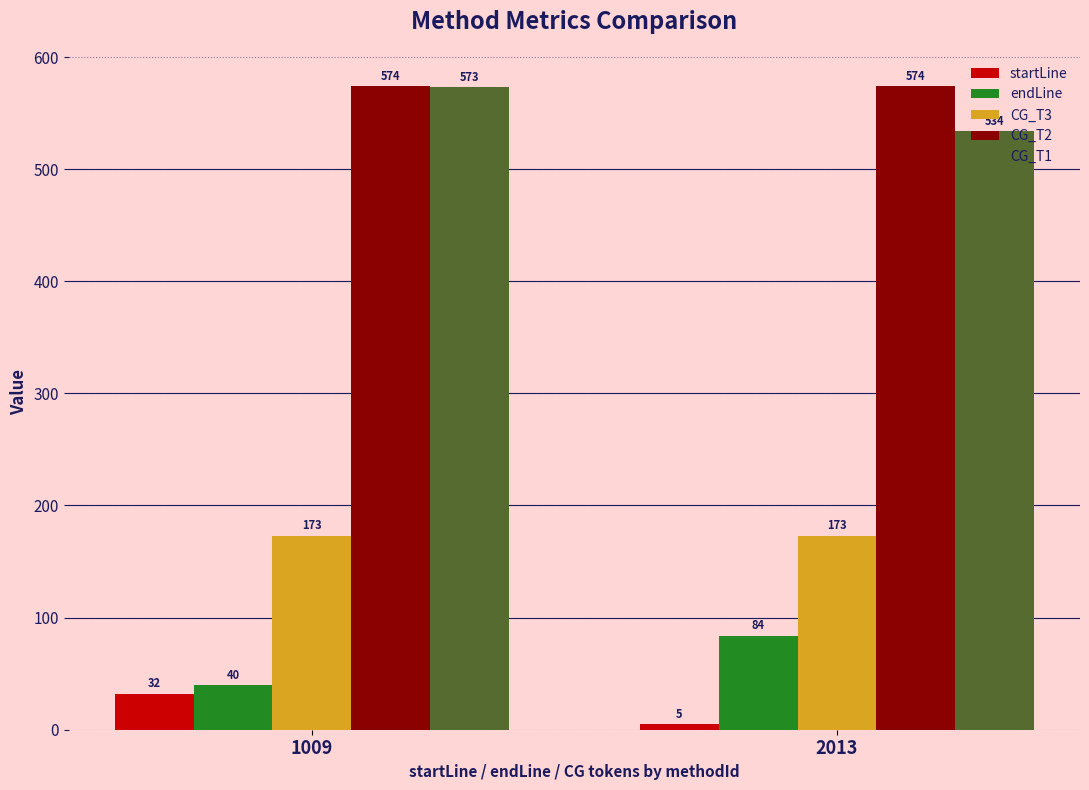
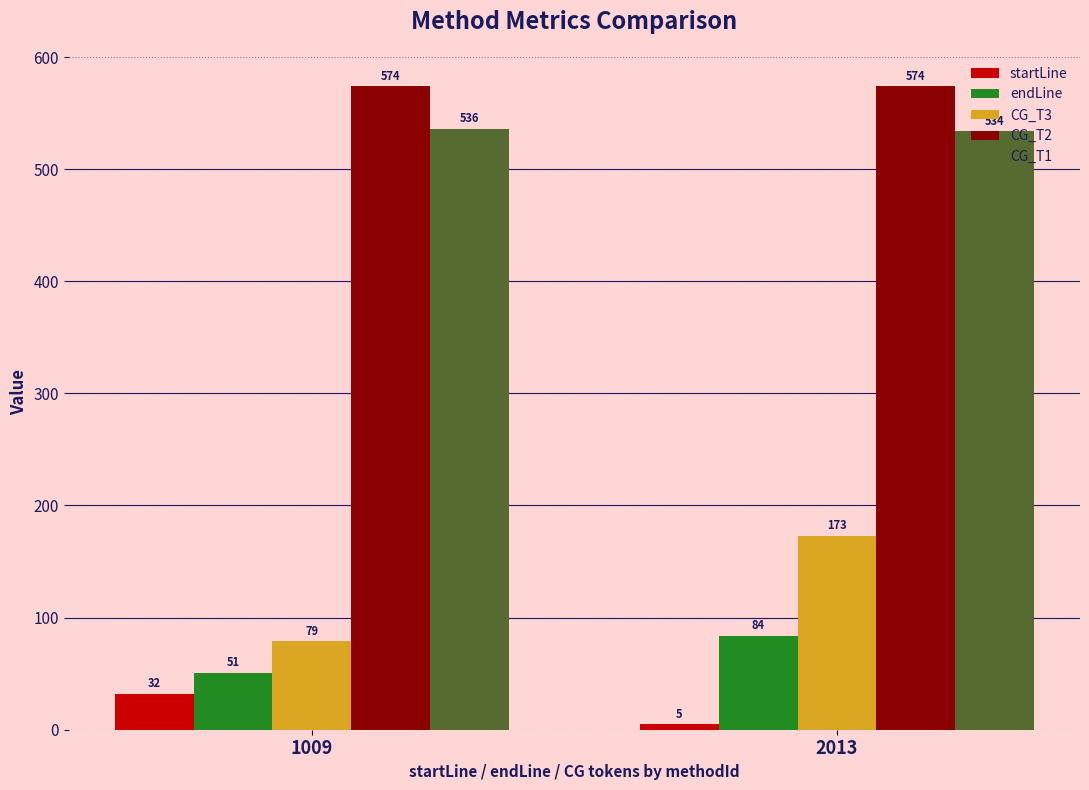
  {
    "startLine": {
      "1009": 32,
      "2013": 5
    },
    "endLine": {
-     "1009": 40,
+     "1009": 51,
      "2013": 84
    },
    "CG_T3": {
-     "1009": 173,
+     "1009": 79,
      "2013": 173
    },
    "CG_T2": {
      "1009": 574,
      "2013": 574
    },
    "CG_T1": {
-     "1009": 573,
+     "1009": 536,
      "2013": 534
    }
  }
